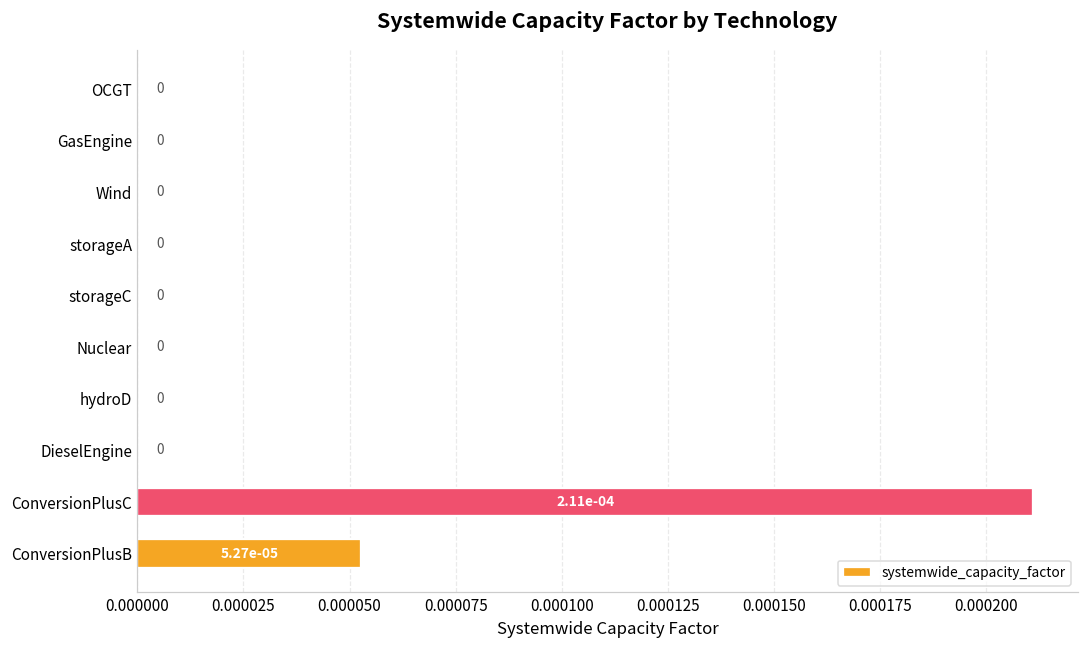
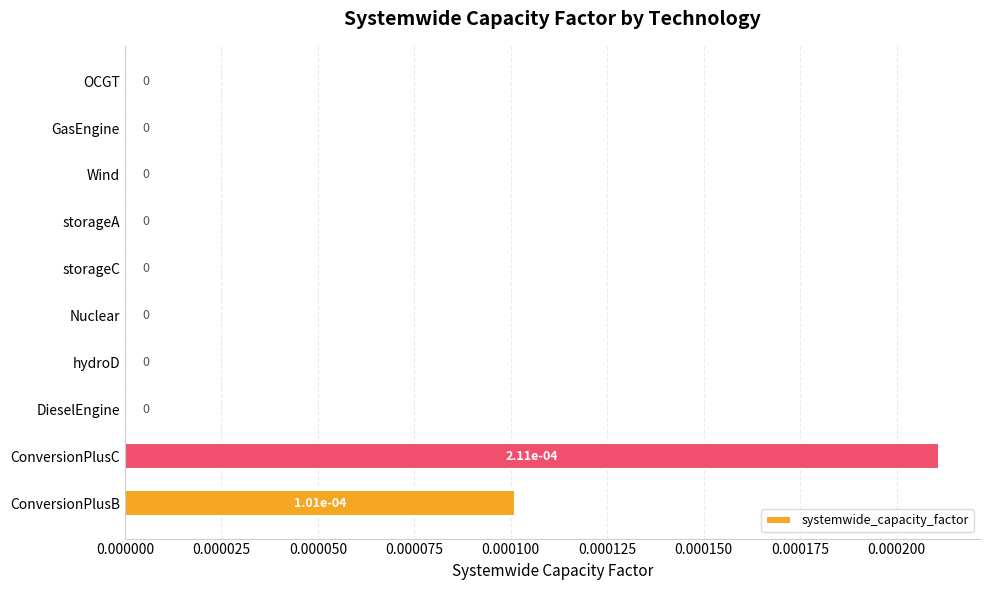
  {
    "OCGT": "0",
    "GasEngine": "0",
    "Wind": "0",
    "storageA": "0",
    "storageC": "0",
    "Nuclear": "0",
    "hydroD": "0",
    "DieselEngine": "0",
    "ConversionPlusC": "2.11e-04",
-   "ConversionPlusB": "5.27e-05"
+   "ConversionPlusB": "1.01e-04"
  }
